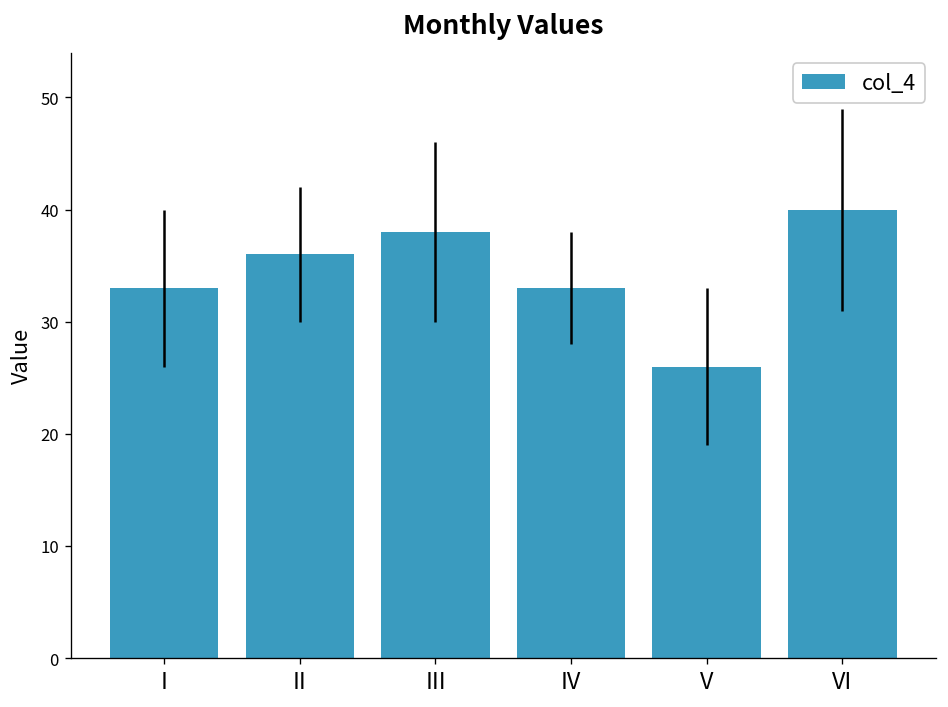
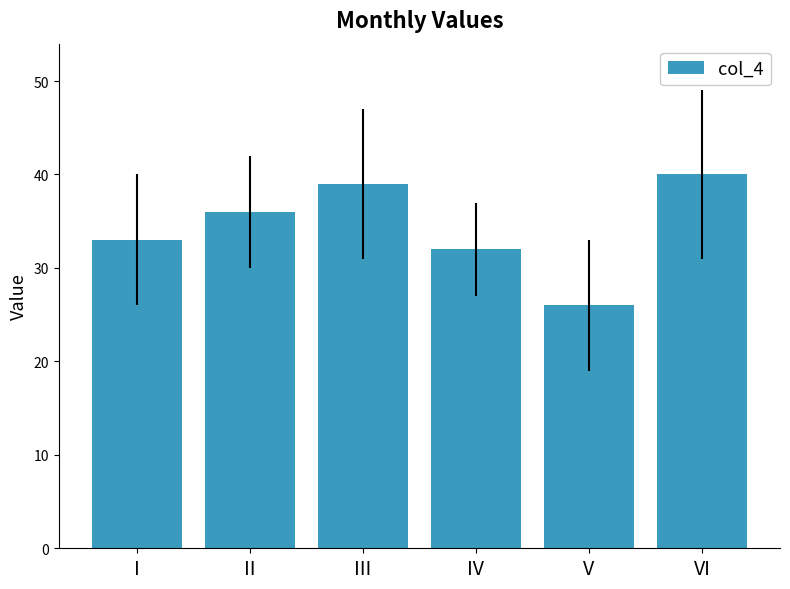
  {
    "I": 33,
    "II": 36,
-   "III": 38,
-   "IV": 33,
+   "III": 39,
+   "IV": 32,
    "V": 26,
    "VI": 40
  }
